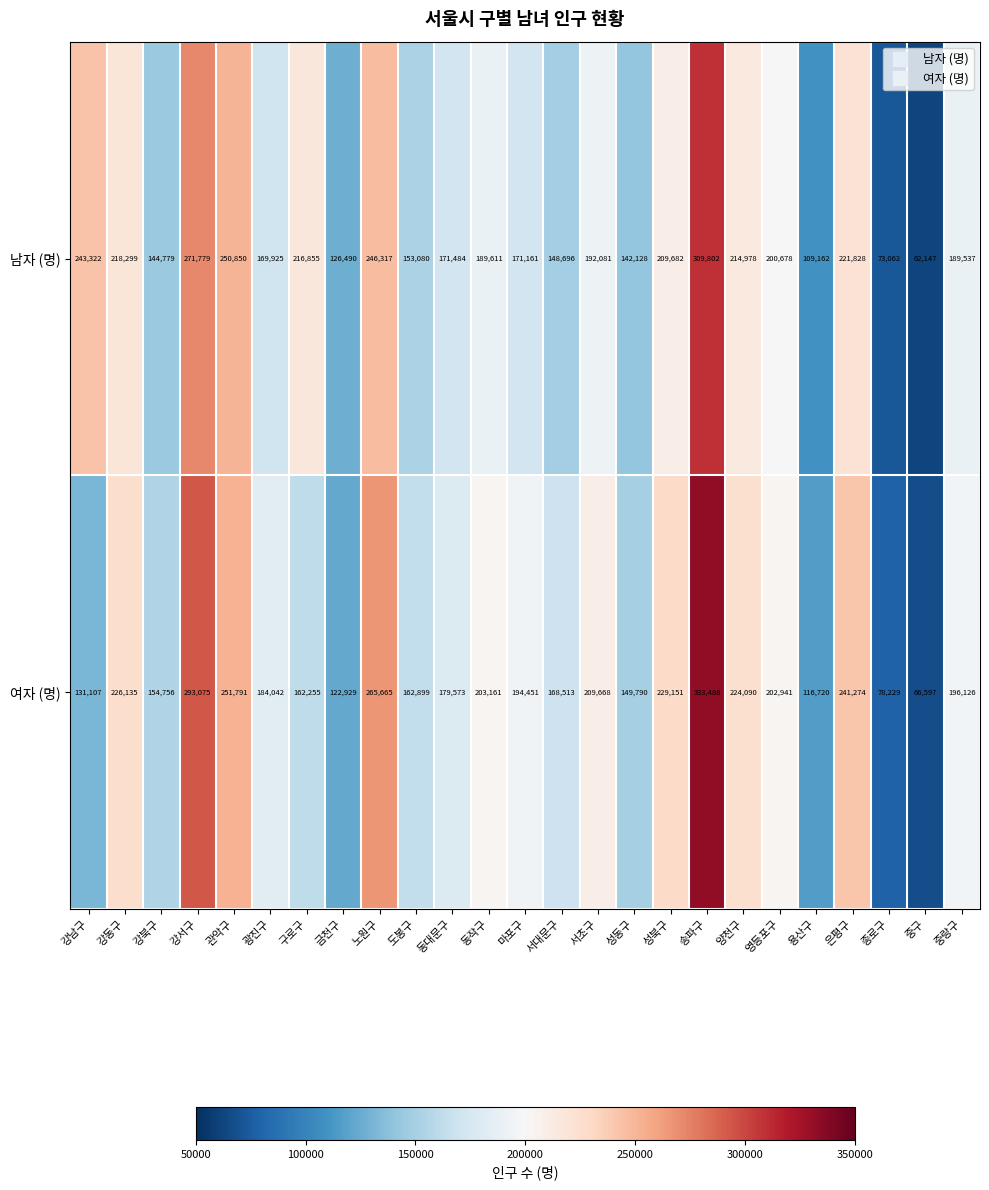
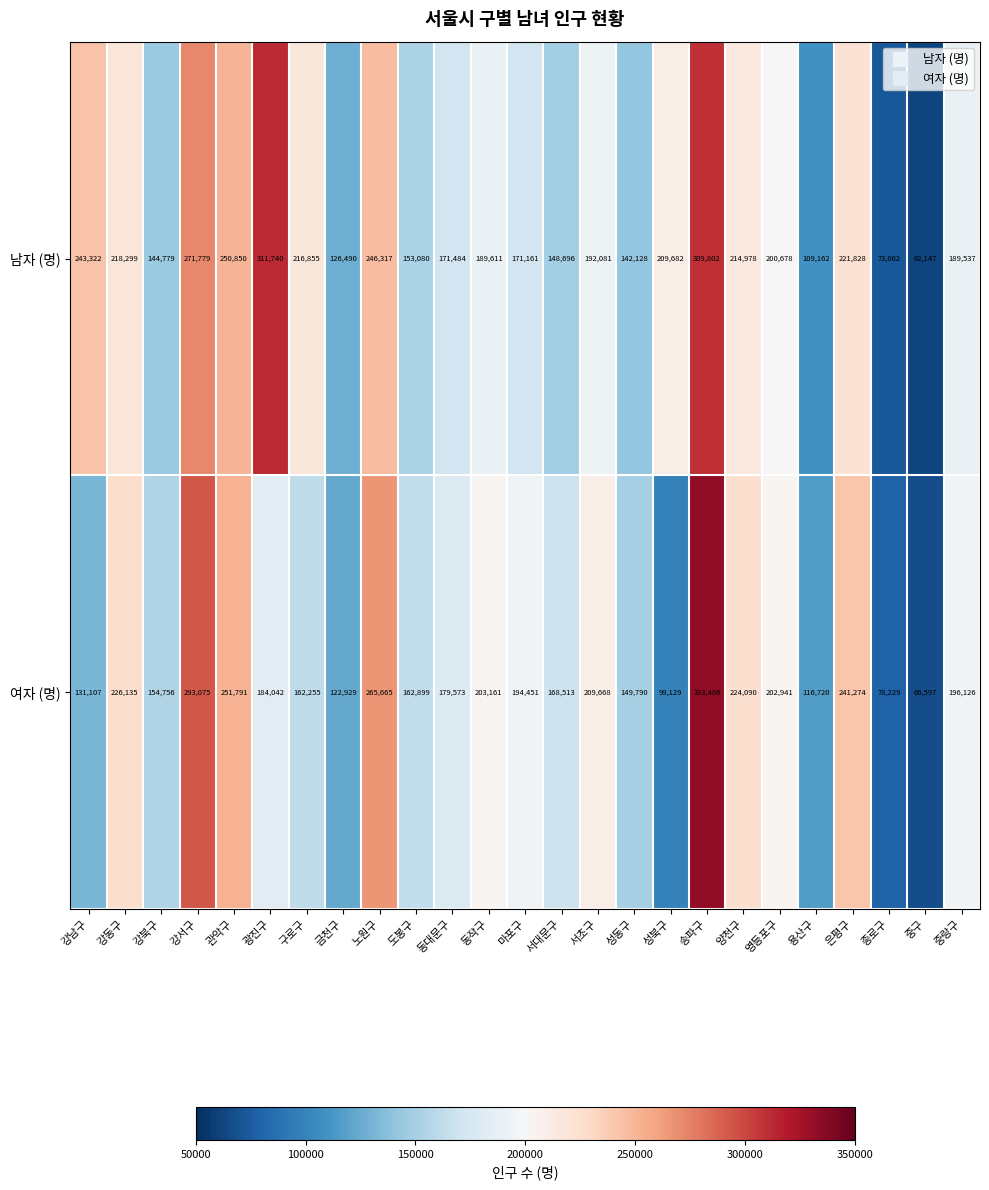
  {
    "남자 (명)": {
      "강남구": "243,322",
      "강동구": "218,299",
      "강북구": "144,779",
      "강서구": "271,779",
      "관악구": "250,850",
-     "광진구": "169,925",
+     "광진구": "311,740",
      "구로구": "216,855",
      "금천구": "126,490",
      "노원구": "246,317",
      "도봉구": "153,080",
      "동대문구": "171,484",
      "동작구": "189,611",
      "마포구": "171,161",
      "서대문구": "148,696",
      "서초구": "192,081",
      "성동구": "142,128",
      "성북구": "209,682",
      "송파구": "309,802",
      "양천구": "214,978",
      "영등포구": "200,678",
      "용산구": "109,162",
      "은평구": "221,828",
      "종로구": "73,062",
      "중구": "62,147",
      "중랑구": "189,537"
    },
    "여자 (명)": {
      "강남구": "131,107",
      "강동구": "226,135",
      "강북구": "154,756",
      "강서구": "293,075",
      "관악구": "251,791",
      "광진구": "184,042",
      "구로구": "162,255",
      "금천구": "122,929",
      "노원구": "265,665",
      "도봉구": "162,899",
      "동대문구": "179,573",
      "동작구": "203,161",
      "마포구": "194,451",
      "서대문구": "168,513",
      "서초구": "209,668",
      "성동구": "149,790",
-     "성북구": "229,151",
+     "성북구": "99,129",
      "송파구": "333,486",
      "양천구": "224,090",
      "영등포구": "202,941",
      "용산구": "116,720",
      "은평구": "241,274",
      "종로구": "78,229",
      "중구": "66,597",
      "중랑구": "196,126"
    }
  }
